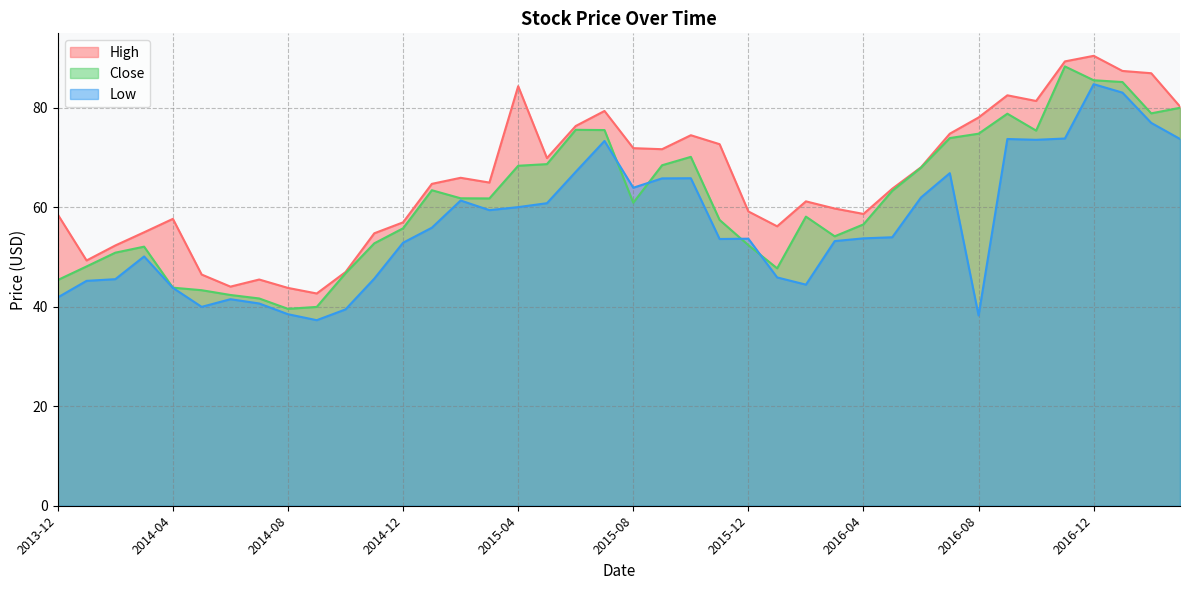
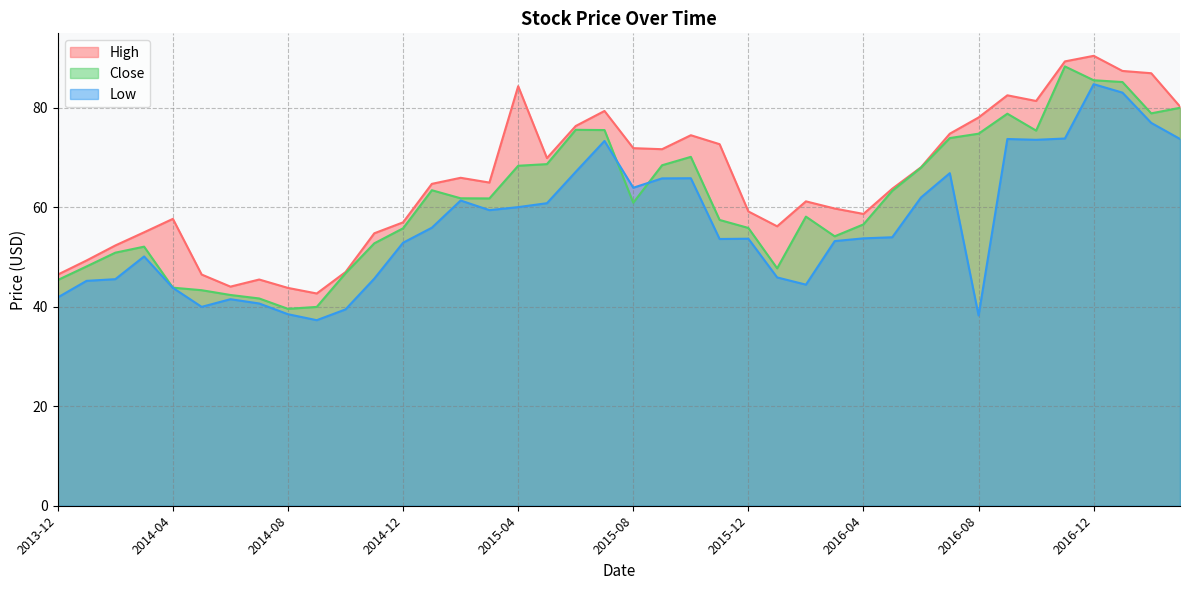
  {
    "High": {
-     "2013-12": 59,
+     "2013-12": 46,
      "2014-04": 58,
      "2014-08": 44,
      "2014-12": 57,
      "2015-04": 84,
      "2015-08": 72,
      "2015-12": 59,
      "2016-04": 59,
      "2016-08": 78,
      "2016-12": 90
    },
    "Close": {
      "2013-12": 45,
      "2014-08": 40,
      "2014-12": 56,
      "2015-04": 68,
      "2015-08": 61,
-     "2015-12": 52,
+     "2015-12": 56,
      "2016-04": 57,
      "2016-08": 75,
      "2016-12": 86
    },
    "Low": {
      "2013-12": 42,
      "2014-08": 39,
      "2014-12": 53,
      "2015-04": 60,
      "2015-08": 64,
      "2015-12": 54,
      "2016-04": 54,
      "2016-08": 38,
      "2016-12": 85
    }
  }
